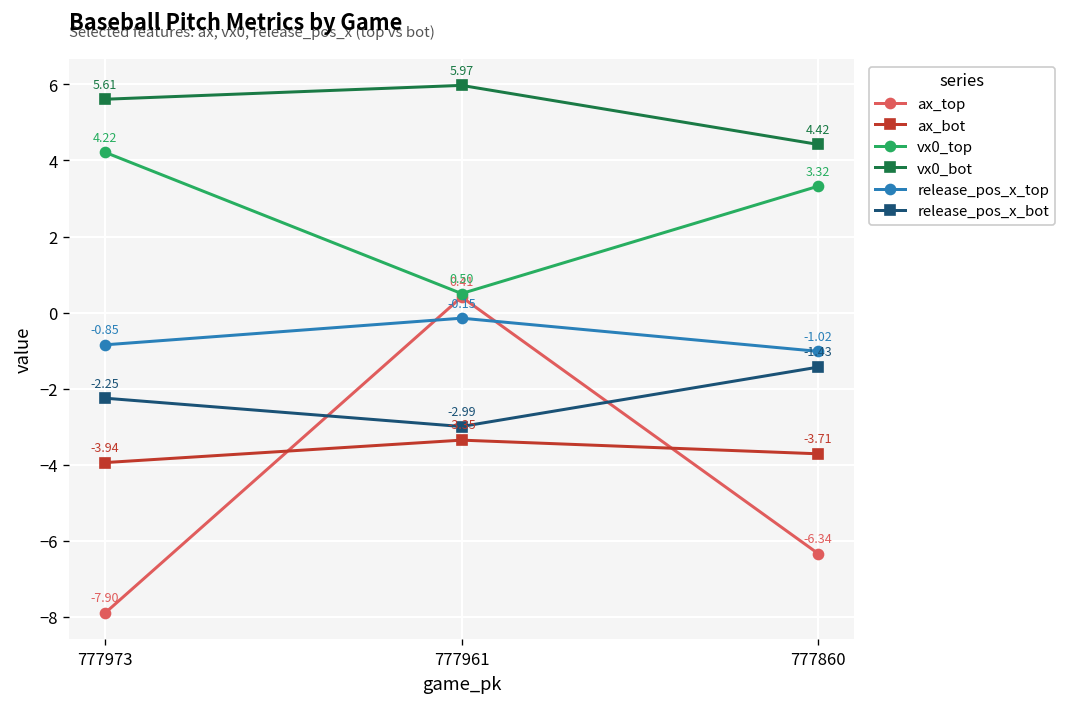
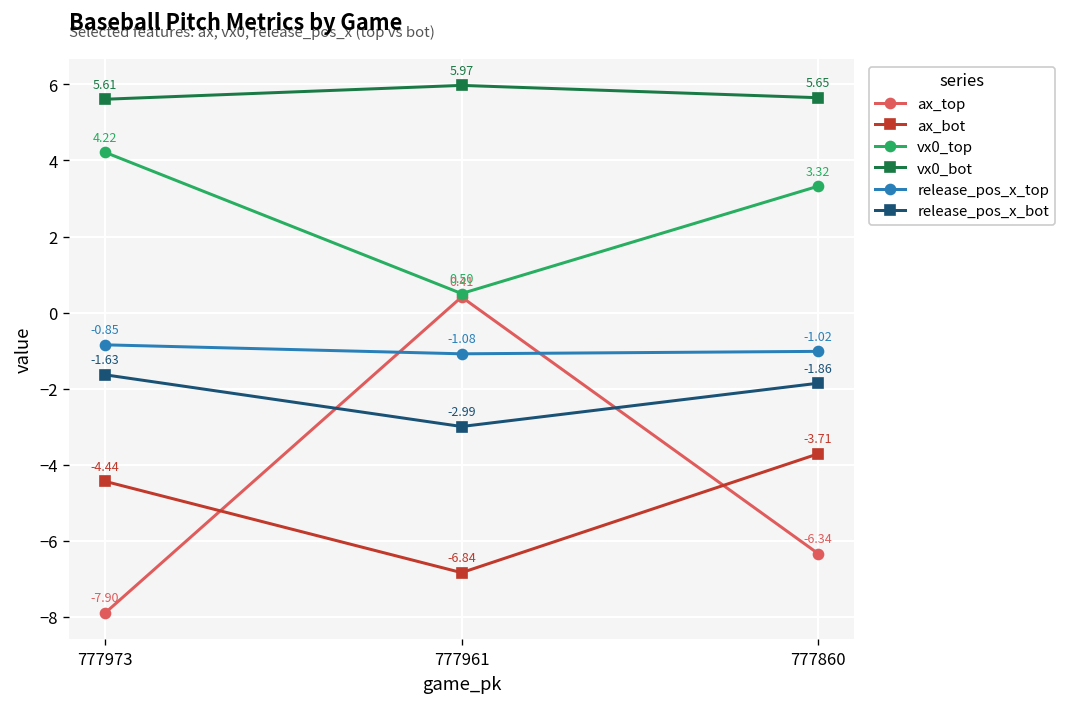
  {
    "ax_top": {
      "777973": -7.90,
      "777860": -6.34
    },
    "ax_bot": {
-     "777973": -3.94,
-     "777961": -3.35,
+     "777973": -4.44,
+     "777961": -6.84,
      "777860": -3.71
    },
    "vx0_top": {
      "777973": 4.22,
      "777860": 3.32
    },
    "vx0_bot": {
      "777973": 5.61,
      "777961": 5.97,
-     "777860": 4.42
+     "777860": 5.65
    },
    "release_pos_x_top": {
      "777973": -0.85,
-     "777961": -0.15,
+     "777961": -1.08,
      "777860": -1.02
    },
    "release_pos_x_bot": {
-     "777973": -2.25,
+     "777973": -1.63,
      "777961": -2.99,
-     "777860": -1.43
+     "777860": -1.86
    }
  }
